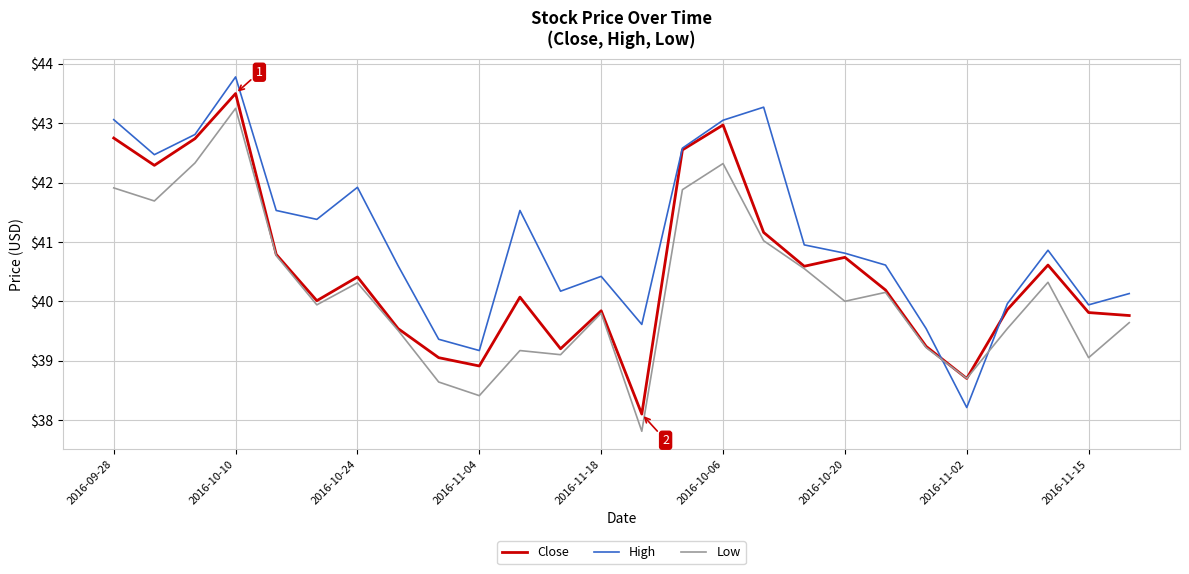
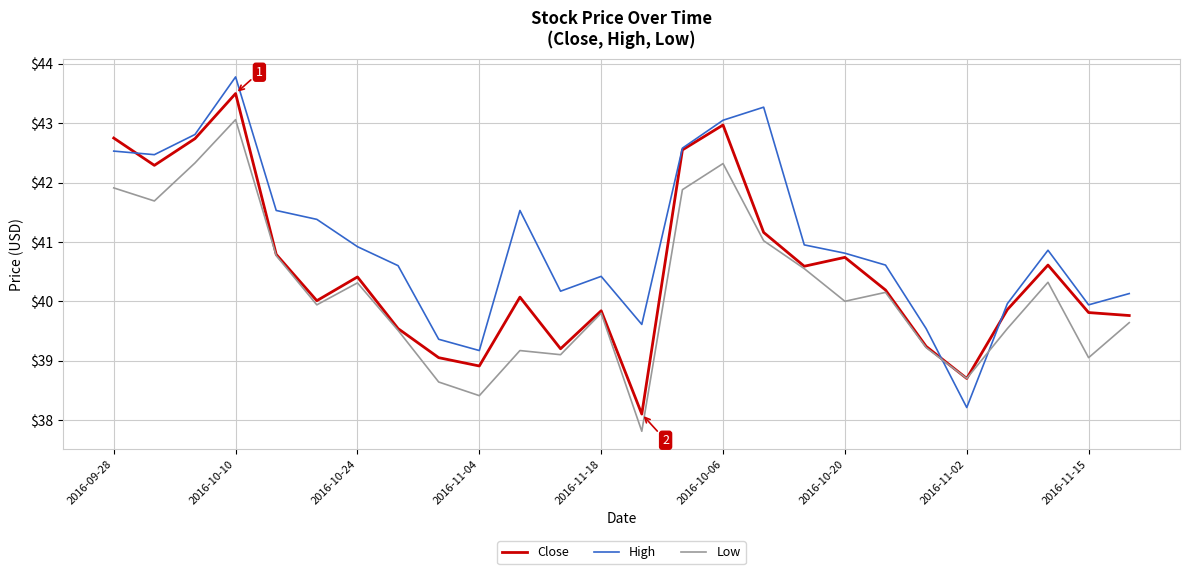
  {
    "Close": {
      "2016-09-28": "$42.8",
      "2016-10-10": "$43.5",
      "2016-10-24": "$40.4",
      "2016-11-04": "$38.9",
      "2016-10-06": "$43.0",
      "2016-10-20": "$40.7",
      "2016-11-15": "$39.8"
    },
    "High": {
-     "2016-09-28": "$43.1",
+     "2016-09-28": "$42.5",
      "2016-10-10": "$43.8",
-     "2016-10-24": "$41.9",
+     "2016-10-24": "$40.9",
      "2016-11-04": "$39.2",
      "2016-11-18": "$40.4",
      "2016-10-06": "$43.1",
      "2016-10-20": "$40.8",
      "2016-11-02": "$38.2",
      "2016-11-15": "$39.9"
    },
    "Low": {
      "2016-09-28": "$41.9",
-     "2016-10-10": "$43.3",
+     "2016-10-10": "$43.1",
      "2016-10-24": "$40.3",
      "2016-11-04": "$38.4",
      "2016-10-06": "$42.3",
      "2016-10-20": "$40.0",
      "2016-11-15": "$39.1"
    }
  }
